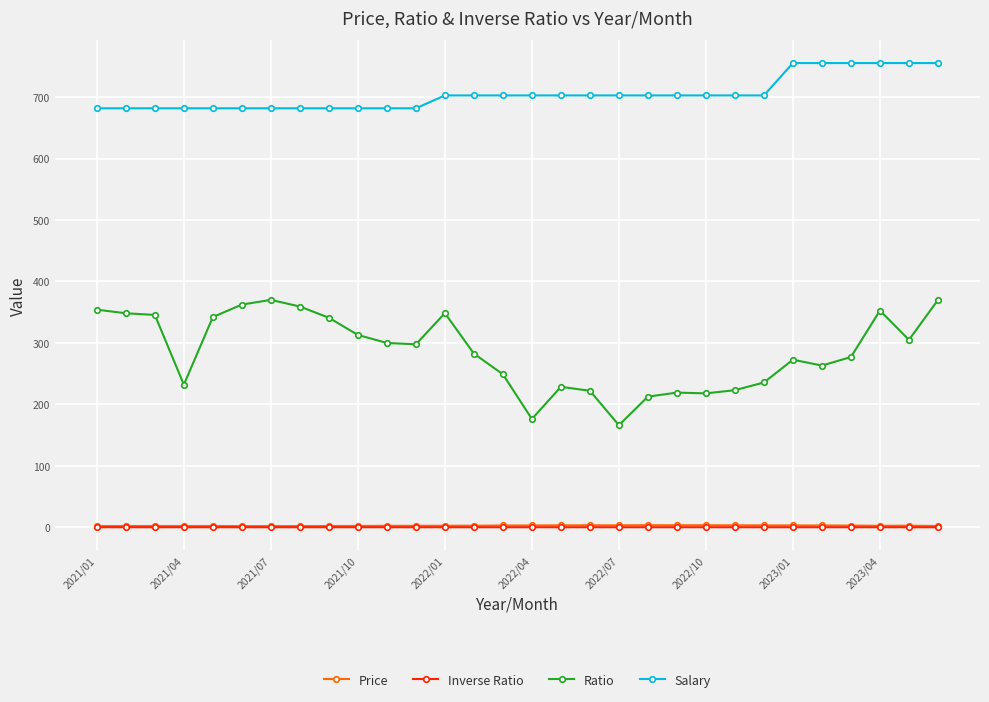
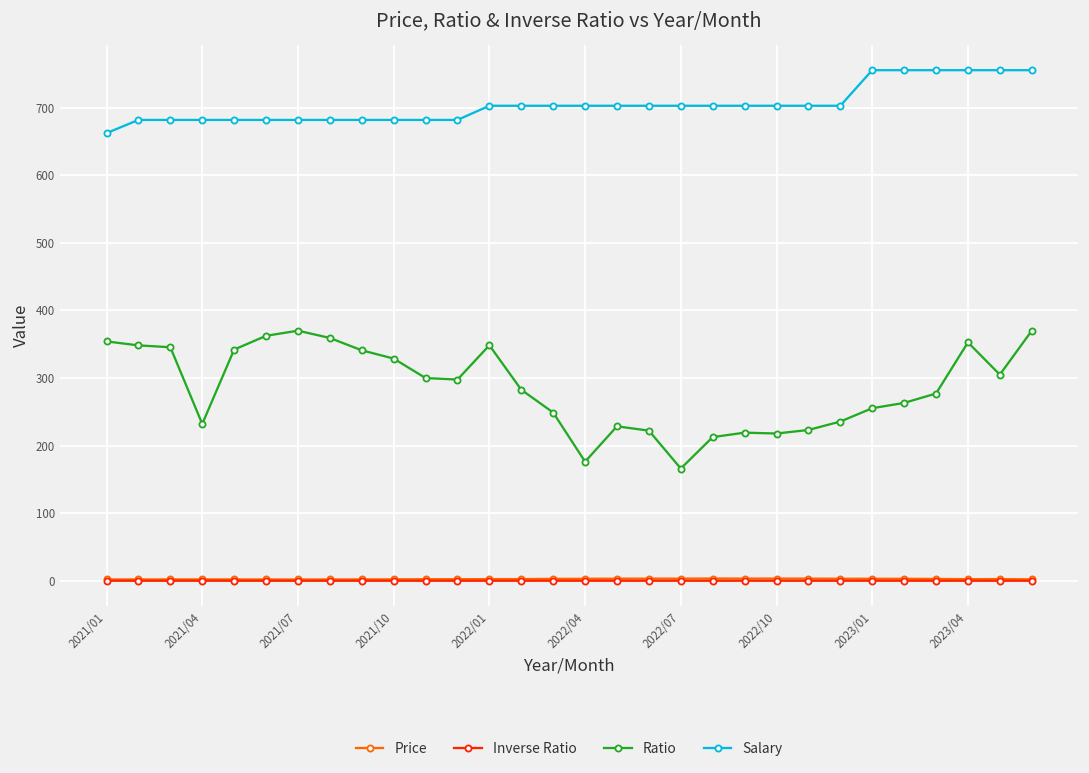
  {
    "Ratio": {
      "2021/01": 350,
      "2021/04": 230,
      "2021/07": 370,
-     "2021/10": 310,
+     "2021/10": 330,
      "2022/01": 350,
      "2022/04": 180,
      "2022/07": 170,
      "2022/10": 220,
-     "2023/01": 270,
+     "2023/01": 260,
      "2023/04": 350
    },
    "Salary": {
-     "2021/01": 680,
+     "2021/01": 660,
      "2021/04": 680,
      "2021/07": 680,
      "2021/10": 680,
      "2022/01": 700,
      "2022/04": 700,
      "2022/07": 700,
      "2022/10": 700,
      "2023/01": 760,
      "2023/04": 760
    }
  }
